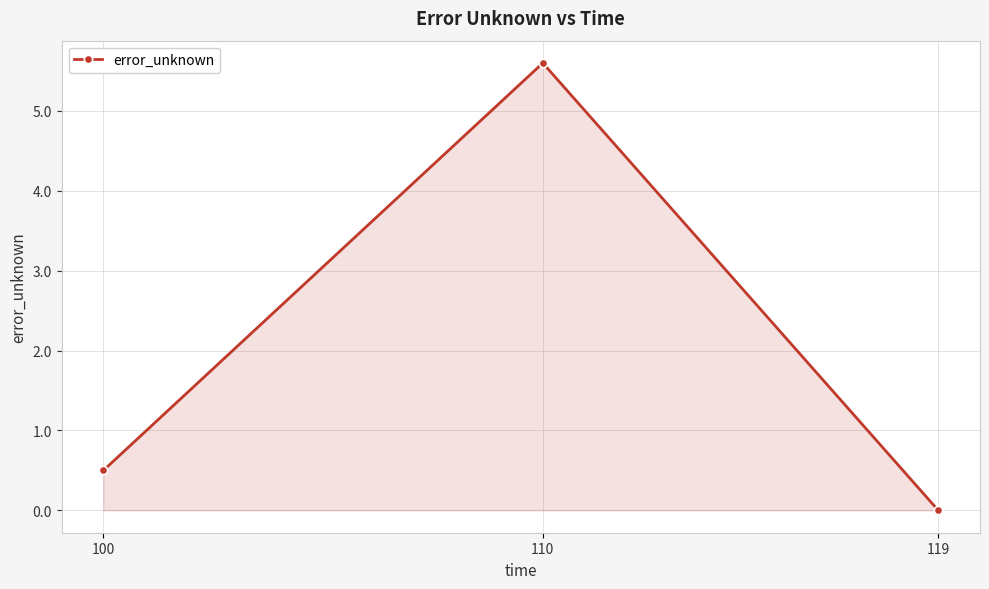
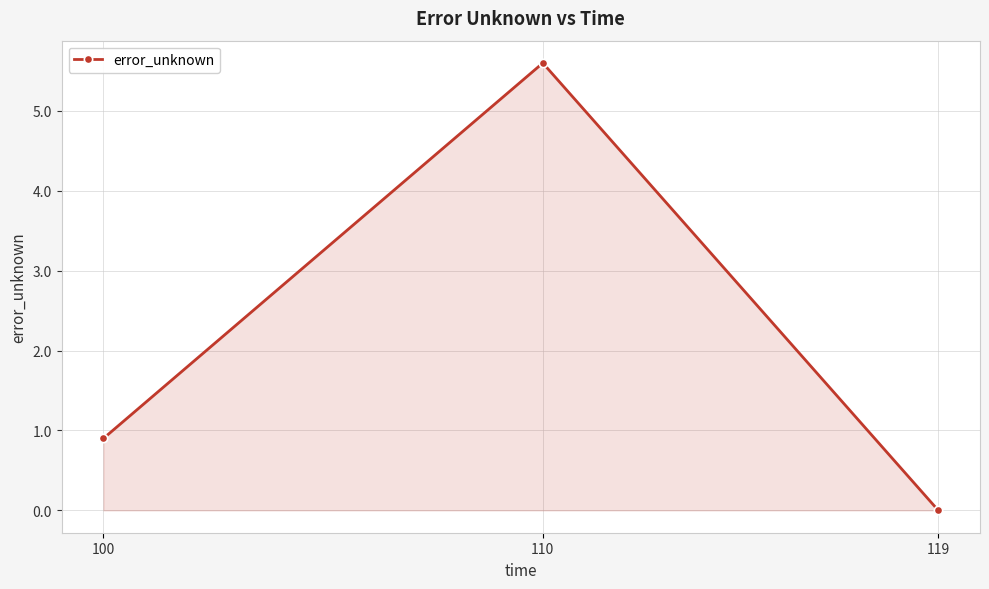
  {
-   "100": 0.5,
+   "100": 0.9,
    "110": 5.6,
    "119": 0.0
  }
